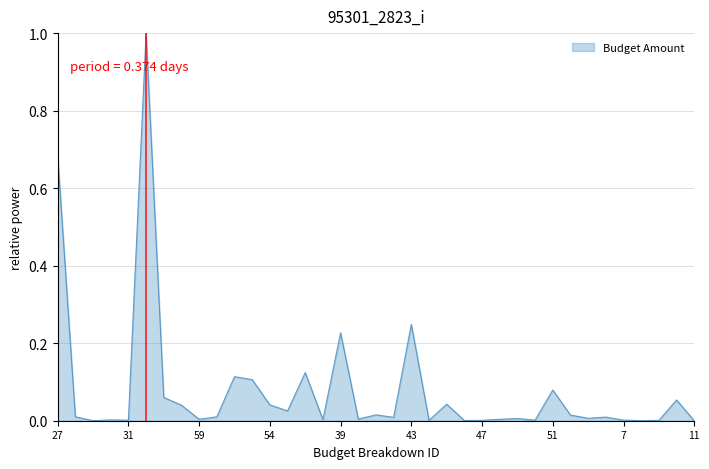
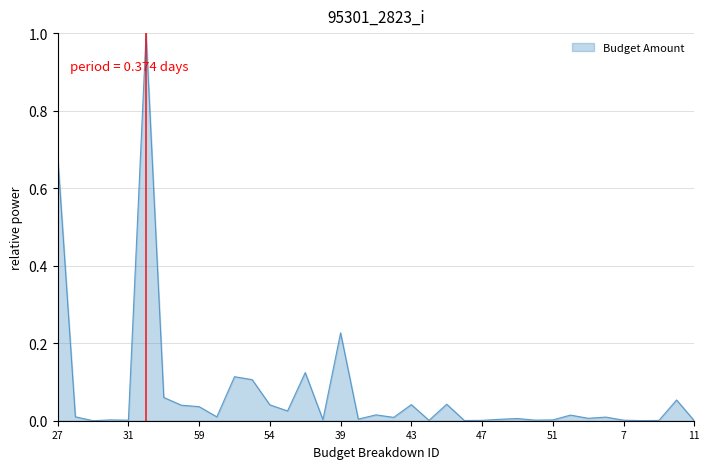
  {
    "27": 0.68,
    "31": 0.00,
-   "59": 0.00,
+   "59": 0.04,
    "54": 0.04,
    "39": 0.23,
-   "43": 0.25,
+   "43": 0.04,
    "47": 0.00,
-   "51": 0.08,
+   "51": 0.00,
    "7": 0.00,
    "11": 0.00
  }
